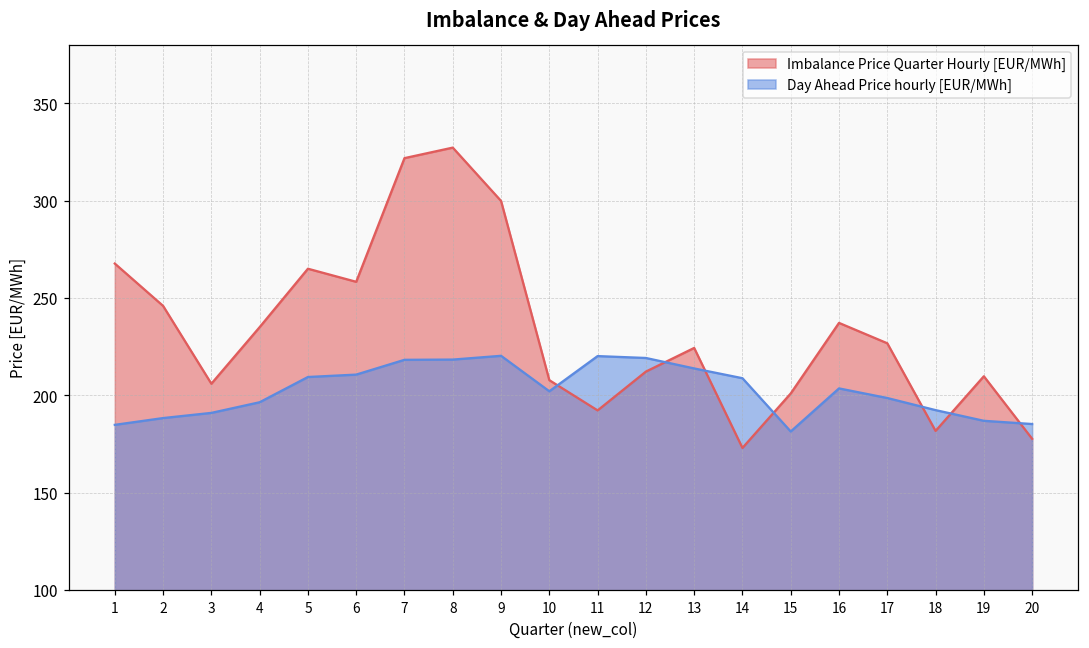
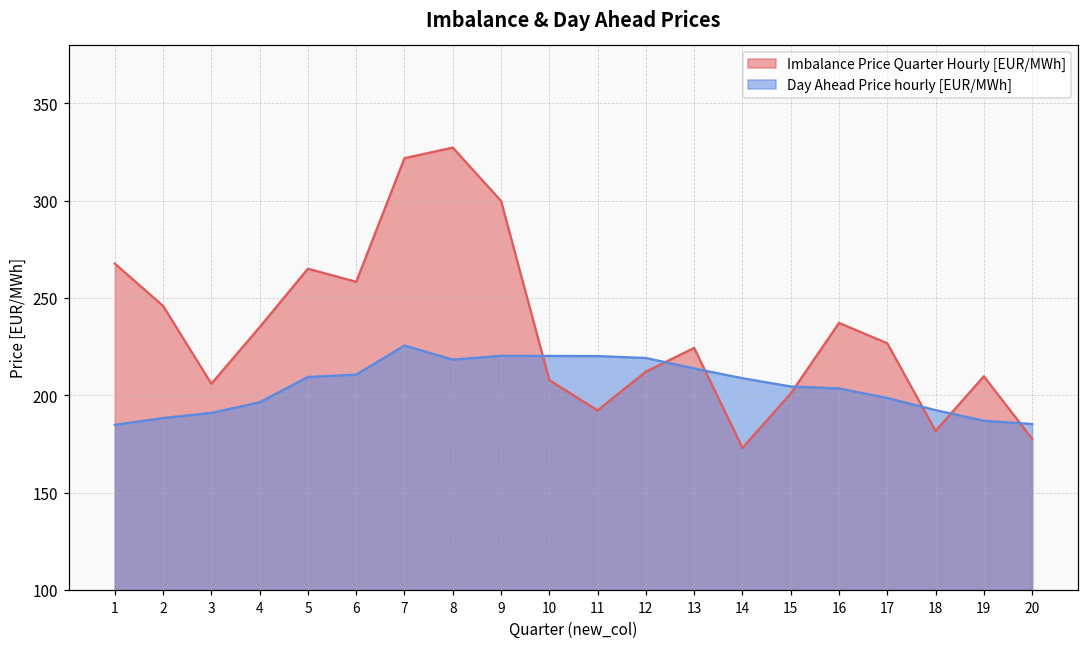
  {
    "Imbalance Price Quarter Hourly [EUR/MWh]": {
      "1": 268,
      "2": 246,
      "3": 206,
      "4": 235,
      "5": 265,
      "6": 258,
      "7": 322,
      "8": 327,
      "9": 300,
      "10": 208,
      "11": 192,
      "12": 212,
      "13": 224,
      "14": 173,
      "15": 201,
      "16": 237,
      "17": 227,
      "18": 182,
      "19": 210,
      "20": 178
    },
    "Day Ahead Price hourly [EUR/MWh]": {
      "1": 185,
      "2": 188,
      "3": 191,
      "4": 196,
      "5": 209,
      "6": 211,
-     "7": 218,
+     "7": 226,
      "8": 218,
      "9": 220,
-     "10": 202,
+     "10": 220,
      "11": 220,
      "12": 219,
      "13": 214,
      "14": 209,
-     "15": 181,
+     "15": 204,
      "16": 203,
      "17": 199,
      "18": 192,
      "19": 187,
      "20": 185
    }
  }
